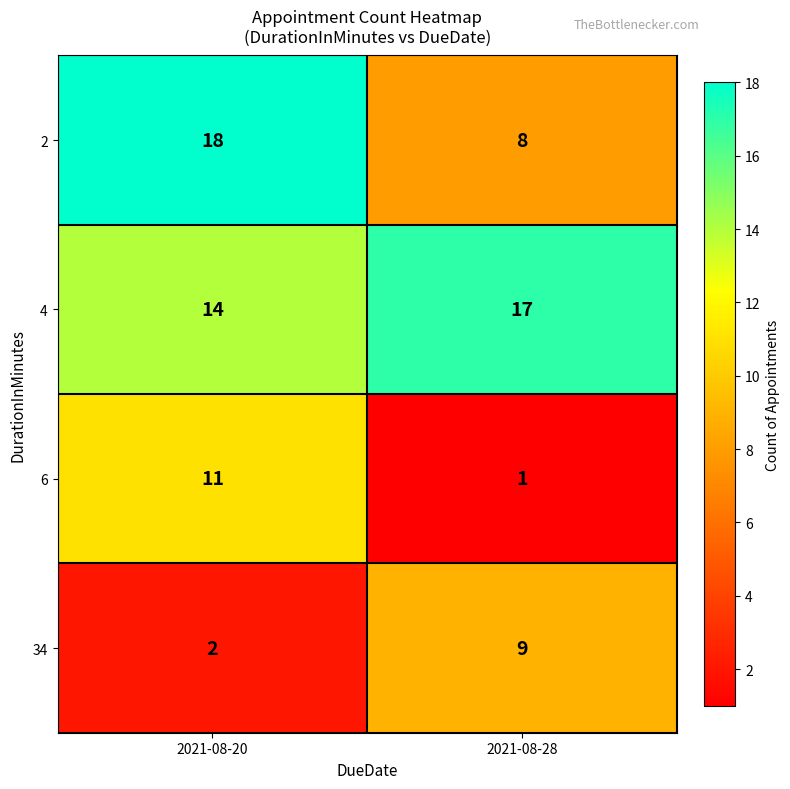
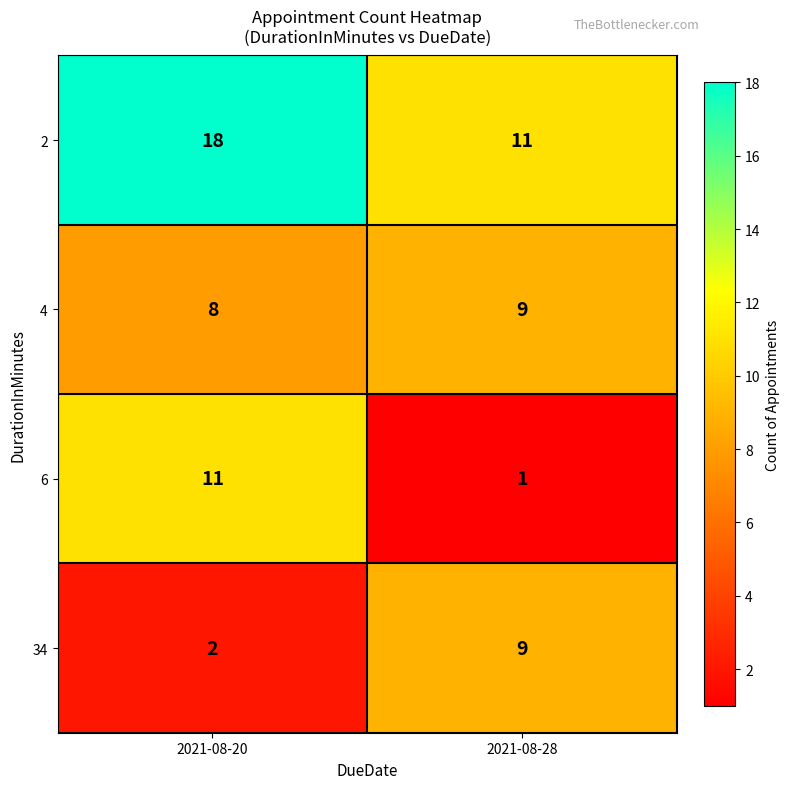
  {
    "2": {
      "2021-08-20": 18,
-     "2021-08-28": 8
+     "2021-08-28": 11
    },
    "4": {
-     "2021-08-20": 14,
-     "2021-08-28": 17
+     "2021-08-20": 8,
+     "2021-08-28": 9
    },
    "6": {
      "2021-08-20": 11,
      "2021-08-28": 1
    },
    "34": {
      "2021-08-20": 2,
      "2021-08-28": 9
    }
  }
